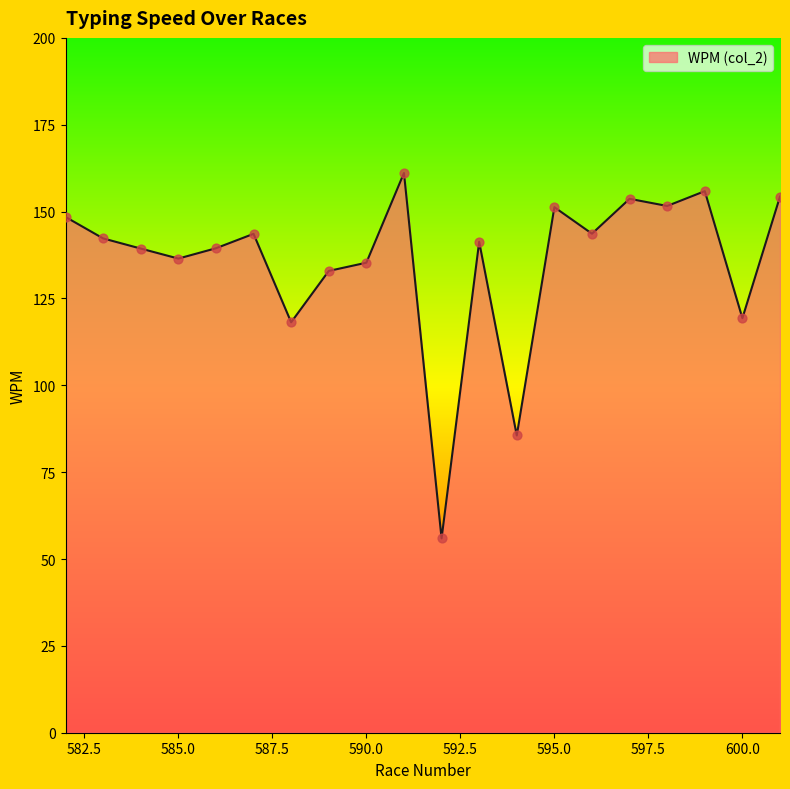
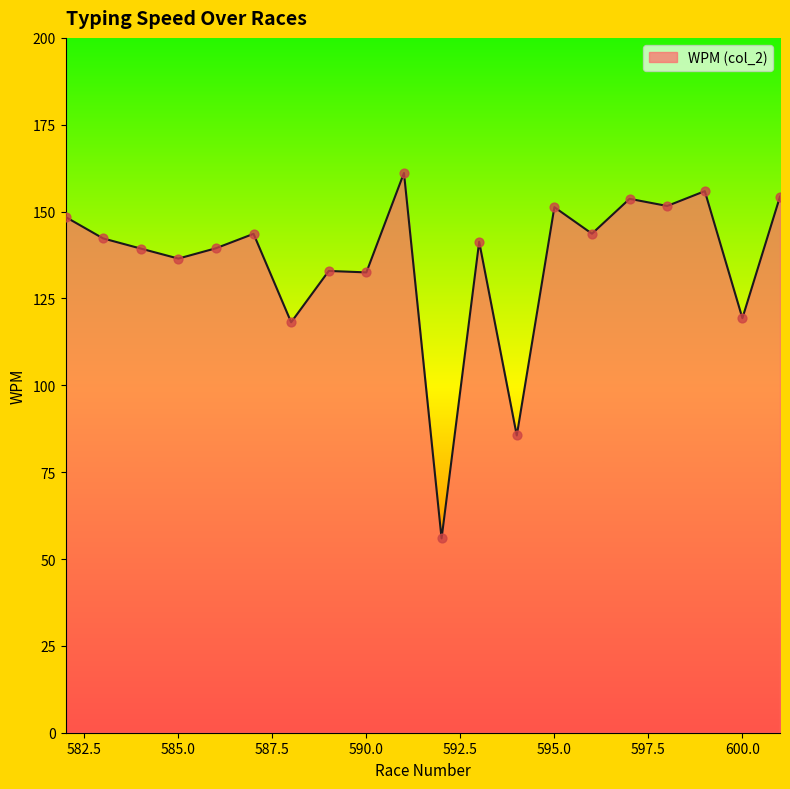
  {
    "585.0": 136,
-   "590.0": 135,
+   "590.0": 133,
    "595.0": 151,
    "600.0": 119
  }
